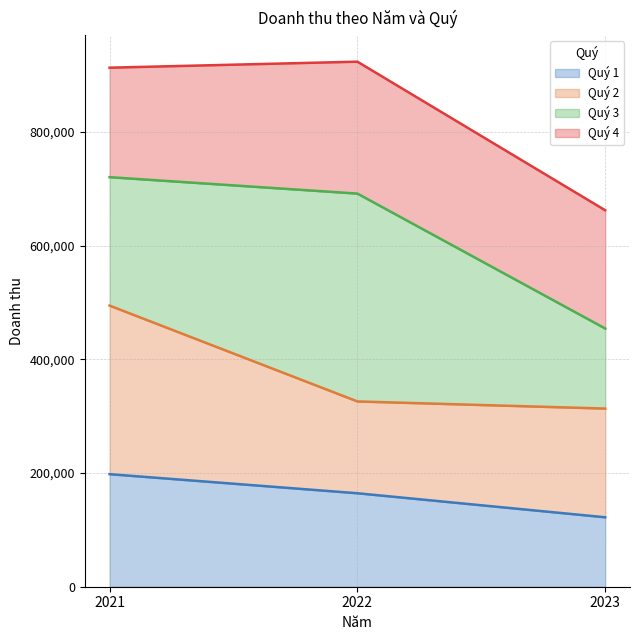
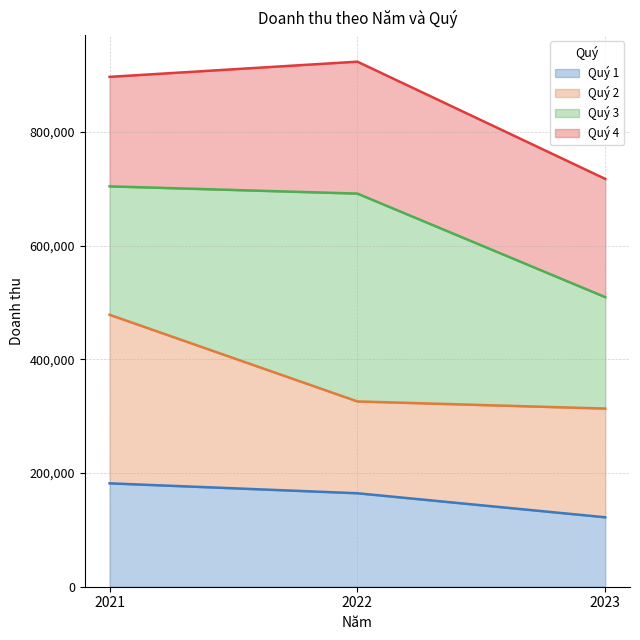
  {
    "Quý 1": {
-     "2021": "200,000",
+     "2021": "180,000",
      "2022": "160,000",
      "2023": "120,000"
    },
    "Quý 3": {
      "2021": "230,000",
      "2022": "370,000",
-     "2023": "140,000"
+     "2023": "200,000"
    }
  }
